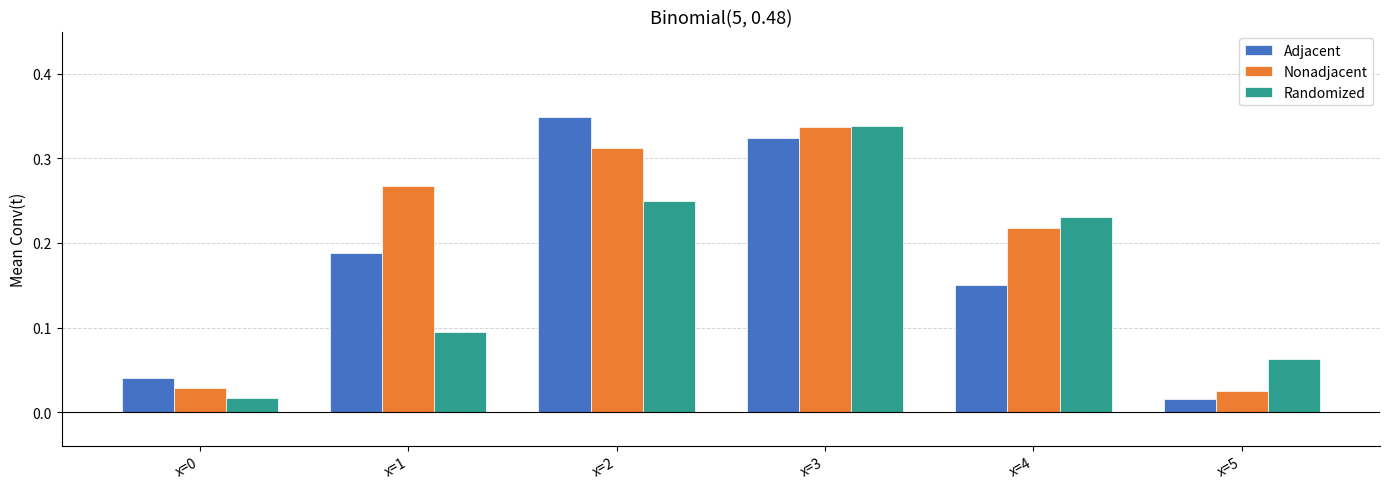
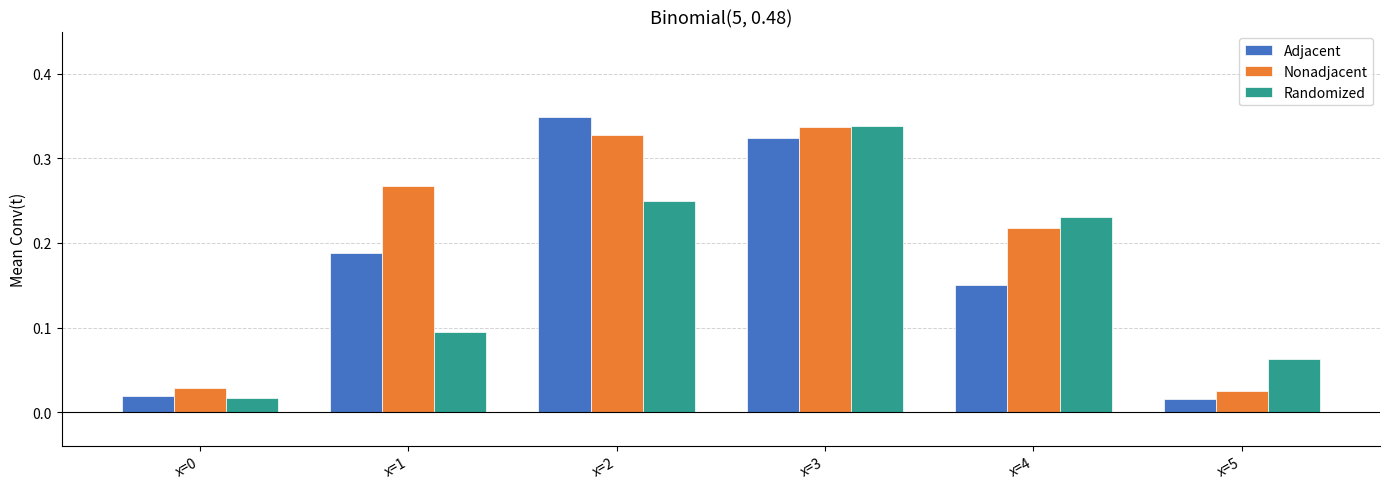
  {
    "Adjacent": {
-     "x=0": 0.04,
+     "x=0": 0.02,
      "x=1": 0.19,
      "x=2": 0.35,
      "x=3": 0.32,
      "x=4": 0.15,
      "x=5": 0.02
    },
    "Nonadjacent": {
      "x=0": 0.03,
      "x=1": 0.27,
-     "x=2": 0.31,
+     "x=2": 0.33,
      "x=3": 0.34,
      "x=4": 0.22,
      "x=5": 0.02
    },
    "Randomized": {
      "x=0": 0.02,
      "x=1": 0.10,
      "x=2": 0.25,
      "x=3": 0.34,
      "x=4": 0.23,
      "x=5": 0.06
    }
  }
